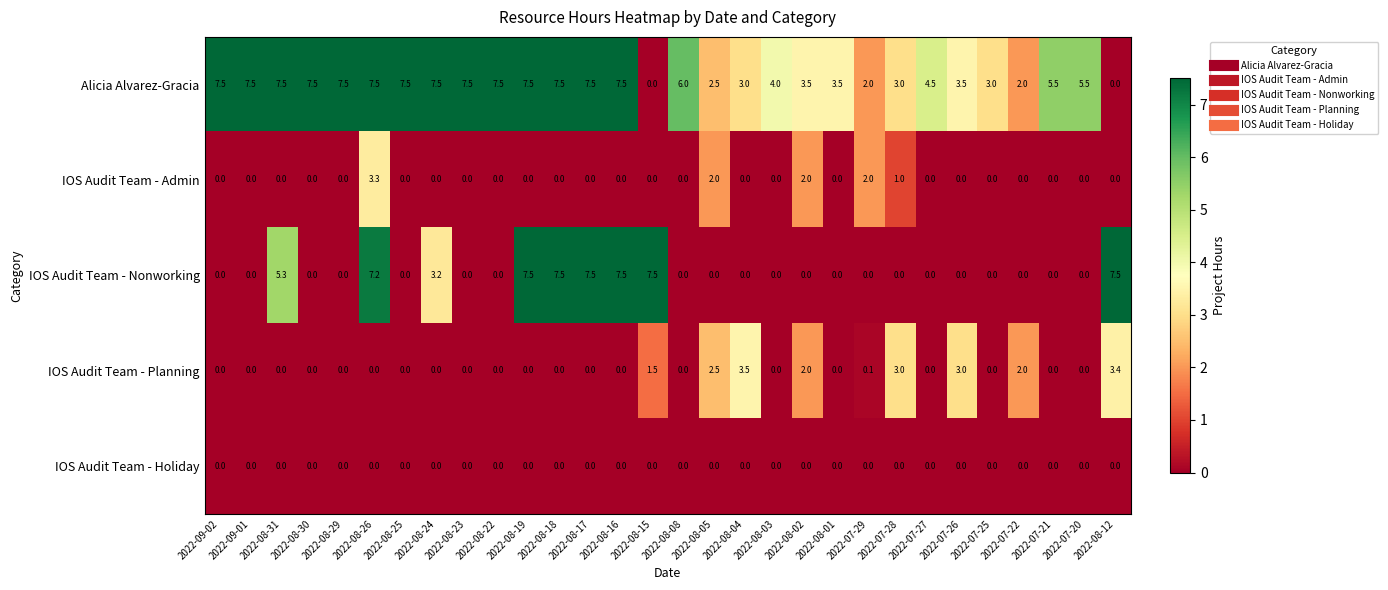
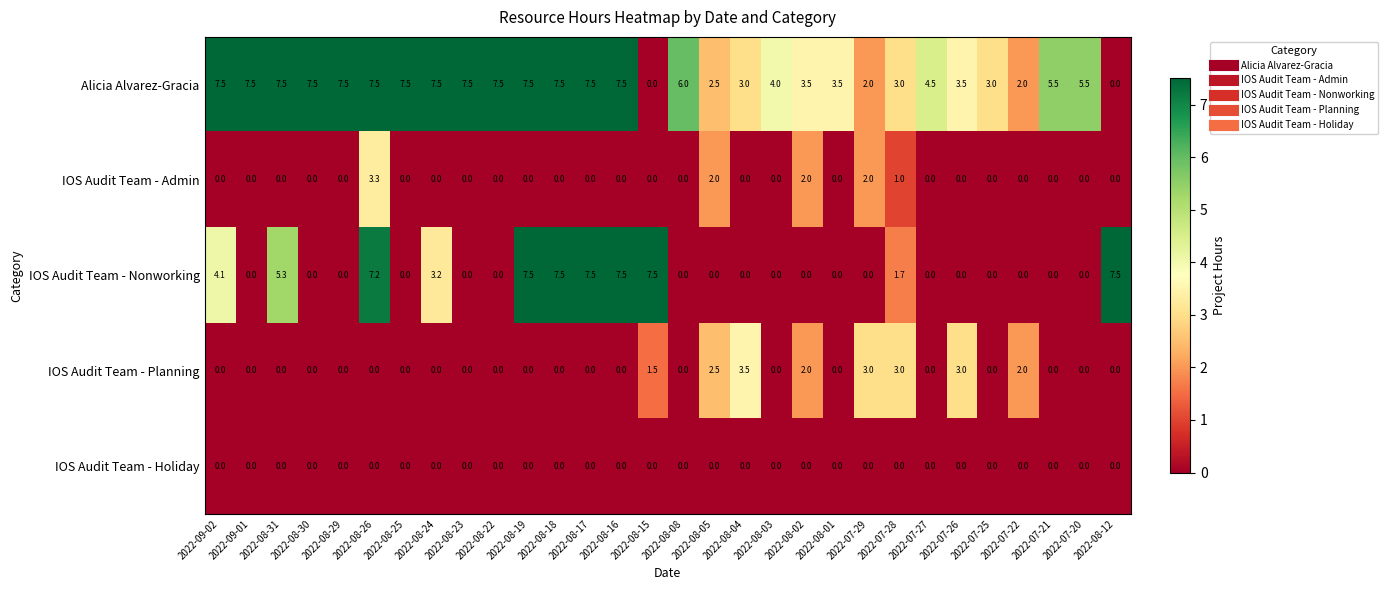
  {
    "Alicia Alvarez-Gracia": {
      "2022-09-02": 7.5,
      "2022-09-01": 7.5,
      "2022-08-31": 7.5,
      "2022-08-30": 7.5,
      "2022-08-29": 7.5,
      "2022-08-26": 7.5,
      "2022-08-25": 7.5,
      "2022-08-24": 7.5,
      "2022-08-23": 7.5,
      "2022-08-22": 7.5,
      "2022-08-19": 7.5,
      "2022-08-18": 7.5,
      "2022-08-17": 7.5,
      "2022-08-16": 7.5,
      "2022-08-15": 0.0,
      "2022-08-08": 6.0,
      "2022-08-05": 2.5,
      "2022-08-04": 3.0,
      "2022-08-03": 4.0,
      "2022-08-02": 3.5,
      "2022-08-01": 3.5,
      "2022-07-29": 2.0,
      "2022-07-28": 3.0,
      "2022-07-27": 4.5,
      "2022-07-26": 3.5,
      "2022-07-25": 3.0,
      "2022-07-22": 2.0,
      "2022-07-21": 5.5,
      "2022-07-20": 5.5,
      "2022-08-12": 0.0
    },
    "IOS Audit Team - Admin": {
      "2022-09-02": 0.0,
      "2022-09-01": 0.0,
      "2022-08-31": 0.0,
      "2022-08-30": 0.0,
      "2022-08-29": 0.0,
      "2022-08-26": 3.3,
      "2022-08-25": 0.0,
      "2022-08-24": 0.0,
      "2022-08-23": 0.0,
      "2022-08-22": 0.0,
      "2022-08-19": 0.0,
      "2022-08-18": 0.0,
      "2022-08-17": 0.0,
      "2022-08-16": 0.0,
      "2022-08-15": 0.0,
      "2022-08-08": 0.0,
      "2022-08-05": 2.0,
      "2022-08-04": 0.0,
      "2022-08-03": 0.0,
      "2022-08-02": 2.0,
      "2022-08-01": 0.0,
      "2022-07-29": 2.0,
      "2022-07-28": 1.0,
      "2022-07-27": 0.0,
      "2022-07-26": 0.0,
      "2022-07-25": 0.0,
      "2022-07-22": 0.0,
      "2022-07-21": 0.0,
      "2022-07-20": 0.0,
      "2022-08-12": 0.0
    },
    "IOS Audit Team - Nonworking": {
-     "2022-09-02": 0.0,
+     "2022-09-02": 4.1,
      "2022-09-01": 0.0,
      "2022-08-31": 5.3,
      "2022-08-30": 0.0,
      "2022-08-29": 0.0,
      "2022-08-26": 7.2,
      "2022-08-25": 0.0,
      "2022-08-24": 3.2,
      "2022-08-23": 0.0,
      "2022-08-22": 0.0,
      "2022-08-19": 7.5,
      "2022-08-18": 7.5,
      "2022-08-17": 7.5,
      "2022-08-16": 7.5,
      "2022-08-15": 7.5,
      "2022-08-08": 0.0,
      "2022-08-05": 0.0,
      "2022-08-04": 0.0,
      "2022-08-03": 0.0,
      "2022-08-02": 0.0,
      "2022-08-01": 0.0,
      "2022-07-29": 0.0,
-     "2022-07-28": 0.0,
+     "2022-07-28": 1.7,
      "2022-07-27": 0.0,
      "2022-07-26": 0.0,
      "2022-07-25": 0.0,
      "2022-07-22": 0.0,
      "2022-07-21": 0.0,
      "2022-07-20": 0.0,
      "2022-08-12": 7.5
    },
    "IOS Audit Team - Planning": {
      "2022-09-02": 0.0,
      "2022-09-01": 0.0,
      "2022-08-31": 0.0,
      "2022-08-30": 0.0,
      "2022-08-29": 0.0,
      "2022-08-26": 0.0,
      "2022-08-25": 0.0,
      "2022-08-24": 0.0,
      "2022-08-23": 0.0,
      "2022-08-22": 0.0,
      "2022-08-19": 0.0,
      "2022-08-18": 0.0,
      "2022-08-17": 0.0,
      "2022-08-16": 0.0,
      "2022-08-15": 1.5,
      "2022-08-08": 0.0,
      "2022-08-05": 2.5,
      "2022-08-04": 3.5,
      "2022-08-03": 0.0,
      "2022-08-02": 2.0,
      "2022-08-01": 0.0,
-     "2022-07-29": 0.1,
+     "2022-07-29": 3.0,
      "2022-07-28": 3.0,
      "2022-07-27": 0.0,
      "2022-07-26": 3.0,
      "2022-07-25": 0.0,
      "2022-07-22": 2.0,
      "2022-07-21": 0.0,
      "2022-07-20": 0.0,
-     "2022-08-12": 3.4
+     "2022-08-12": 0.0
    },
    "IOS Audit Team - Holiday": {
      "2022-09-02": 0.0,
      "2022-09-01": 0.0,
      "2022-08-31": 0.0,
      "2022-08-30": 0.0,
      "2022-08-29": 0.0,
      "2022-08-26": 0.0,
      "2022-08-25": 0.0,
      "2022-08-24": 0.0,
      "2022-08-23": 0.0,
      "2022-08-22": 0.0,
      "2022-08-19": 0.0,
      "2022-08-18": 0.0,
      "2022-08-17": 0.0,
      "2022-08-16": 0.0,
      "2022-08-15": 0.0,
      "2022-08-08": 0.0,
      "2022-08-05": 0.0,
      "2022-08-04": 0.0,
      "2022-08-03": 0.0,
      "2022-08-02": 0.0,
      "2022-08-01": 0.0,
      "2022-07-29": 0.0,
      "2022-07-28": 0.0,
      "2022-07-27": 0.0,
      "2022-07-26": 0.0,
      "2022-07-25": 0.0,
      "2022-07-22": 0.0,
      "2022-07-21": 0.0,
      "2022-07-20": 0.0,
      "2022-08-12": 0.0
    }
  }
